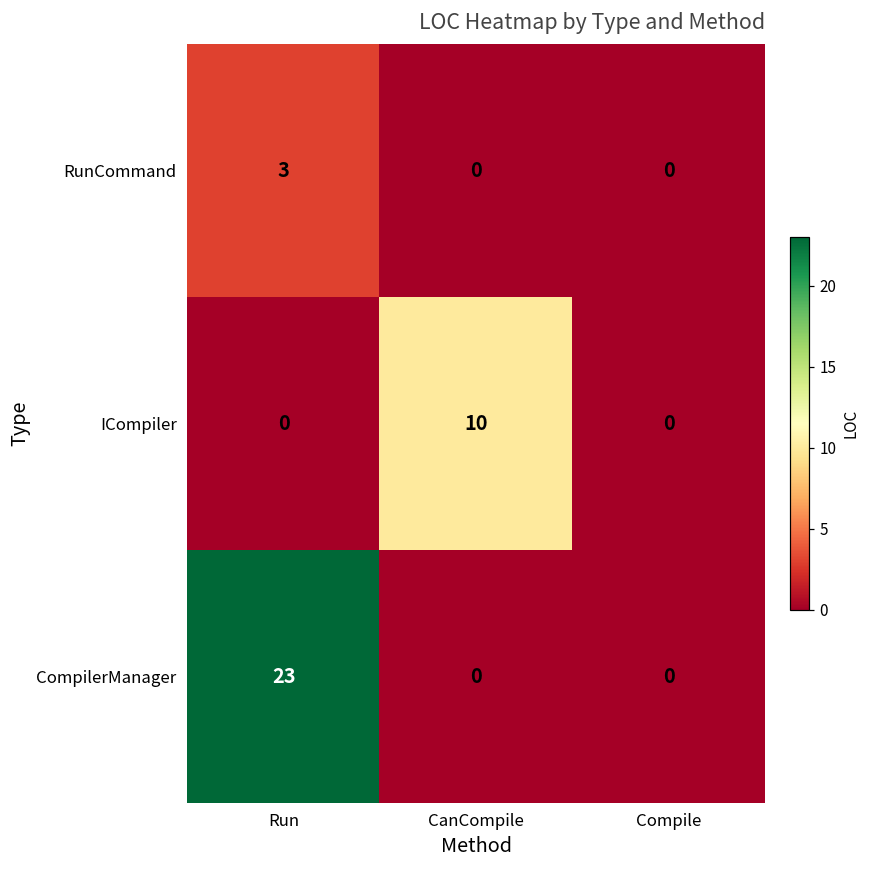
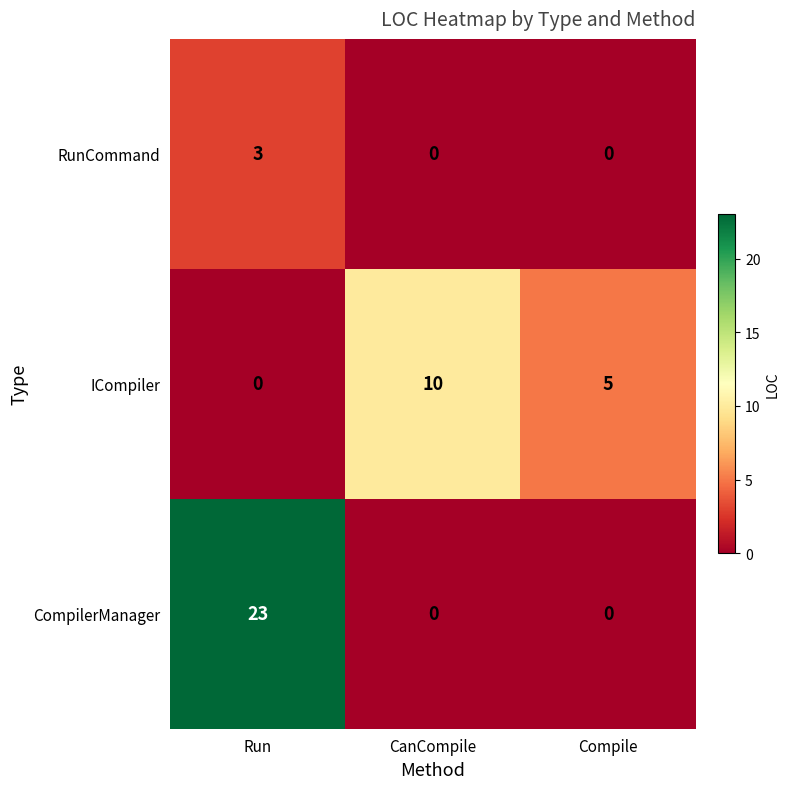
  {
    "RunCommand": {
      "Run": 3,
      "CanCompile": 0,
      "Compile": 0
    },
    "ICompiler": {
      "Run": 0,
      "CanCompile": 10,
-     "Compile": 0
+     "Compile": 5
    },
    "CompilerManager": {
      "Run": 23,
      "CanCompile": 0,
      "Compile": 0
    }
  }
